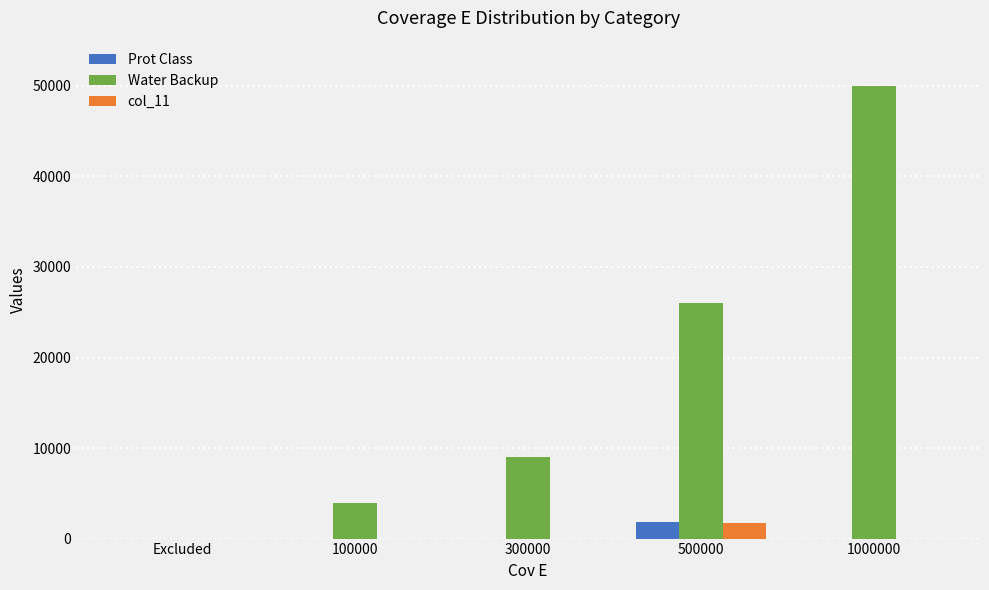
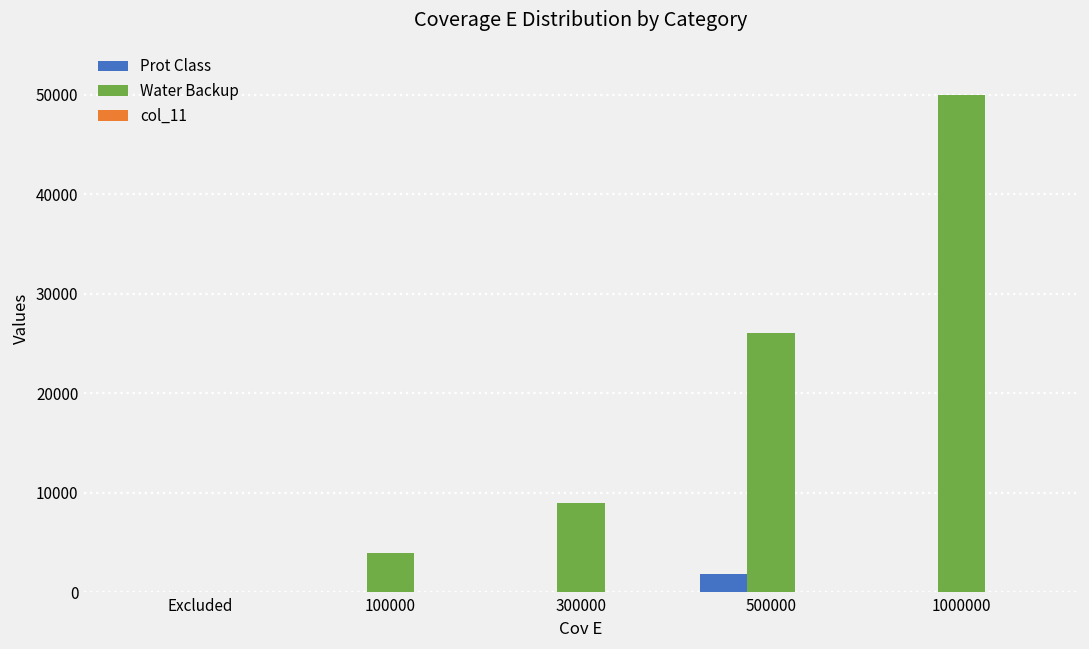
  {
    "Prot Class": {
      "500000": 2000,
      "1000000": 0
    },
    "Water Backup": {
      "Excluded": 0,
      "100000": 4000,
      "300000": 9000,
      "500000": 26000,
      "1000000": 50000
    },
    "col_11": {
-     "500000": 2000,
+     "500000": 0,
      "1000000": 0
    }
  }
